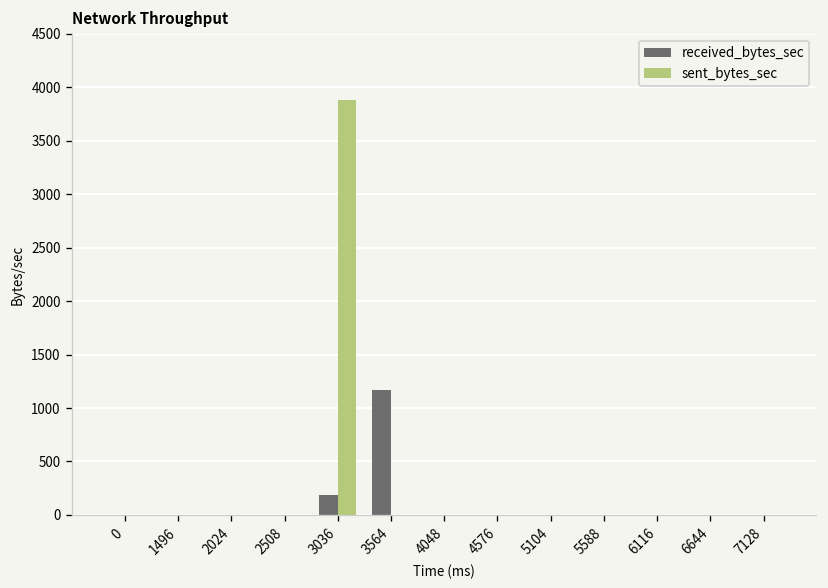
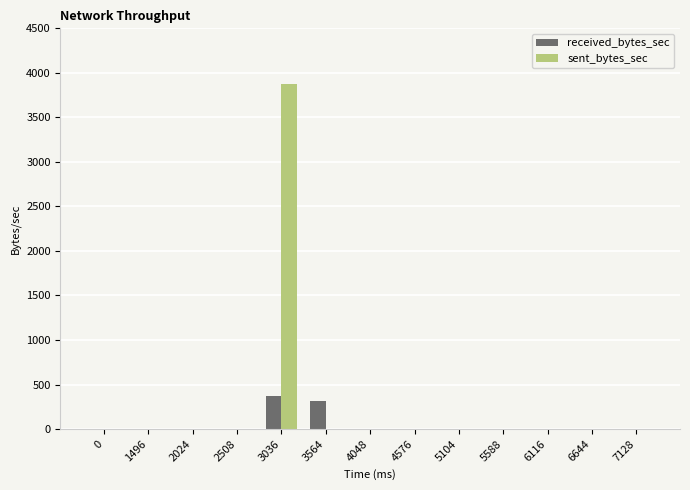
  {
    "received_bytes_sec": {
      "0": 0,
      "1496": 0,
      "2024": 0,
      "2508": 0,
-     "3036": 200,
-     "3564": 1200,
+     "3036": 400,
+     "3564": 300,
      "4048": 0,
      "4576": 0,
      "5104": 0,
      "5588": 0,
      "6116": 0,
      "6644": 0,
      "7128": 0
    },
    "sent_bytes_sec": {
      "0": 0,
      "1496": 0,
      "2024": 0,
      "2508": 0,
      "3036": 3900,
      "3564": 0,
      "4048": 0,
      "4576": 0,
      "5104": 0,
      "5588": 0,
      "6116": 0,
      "6644": 0,
      "7128": 0
    }
  }
